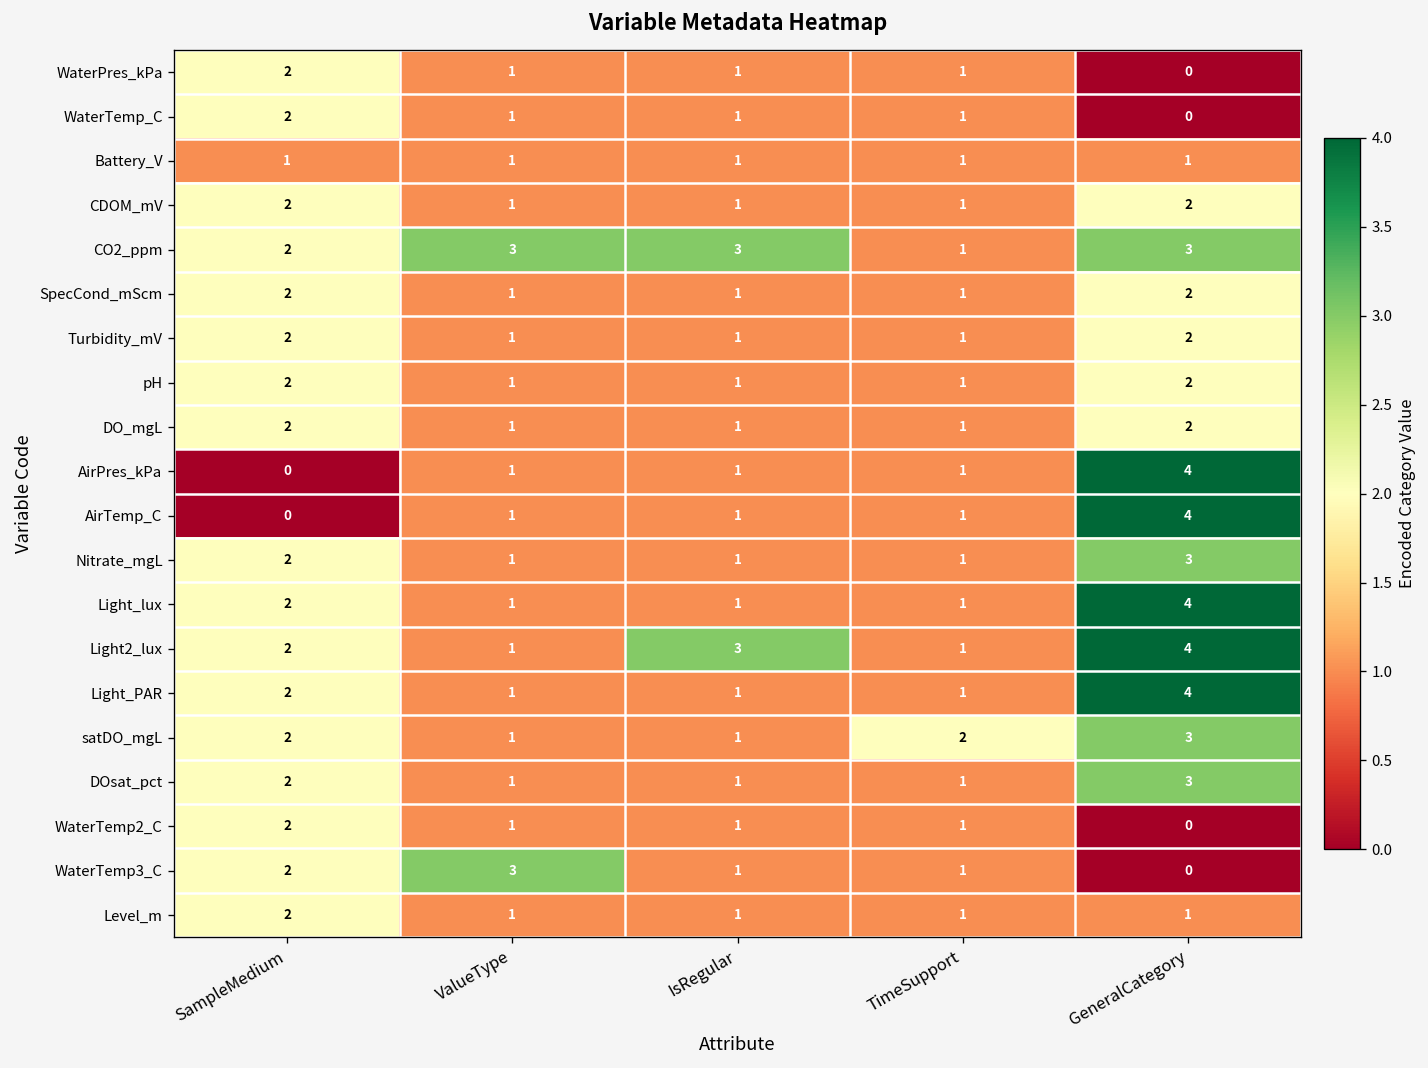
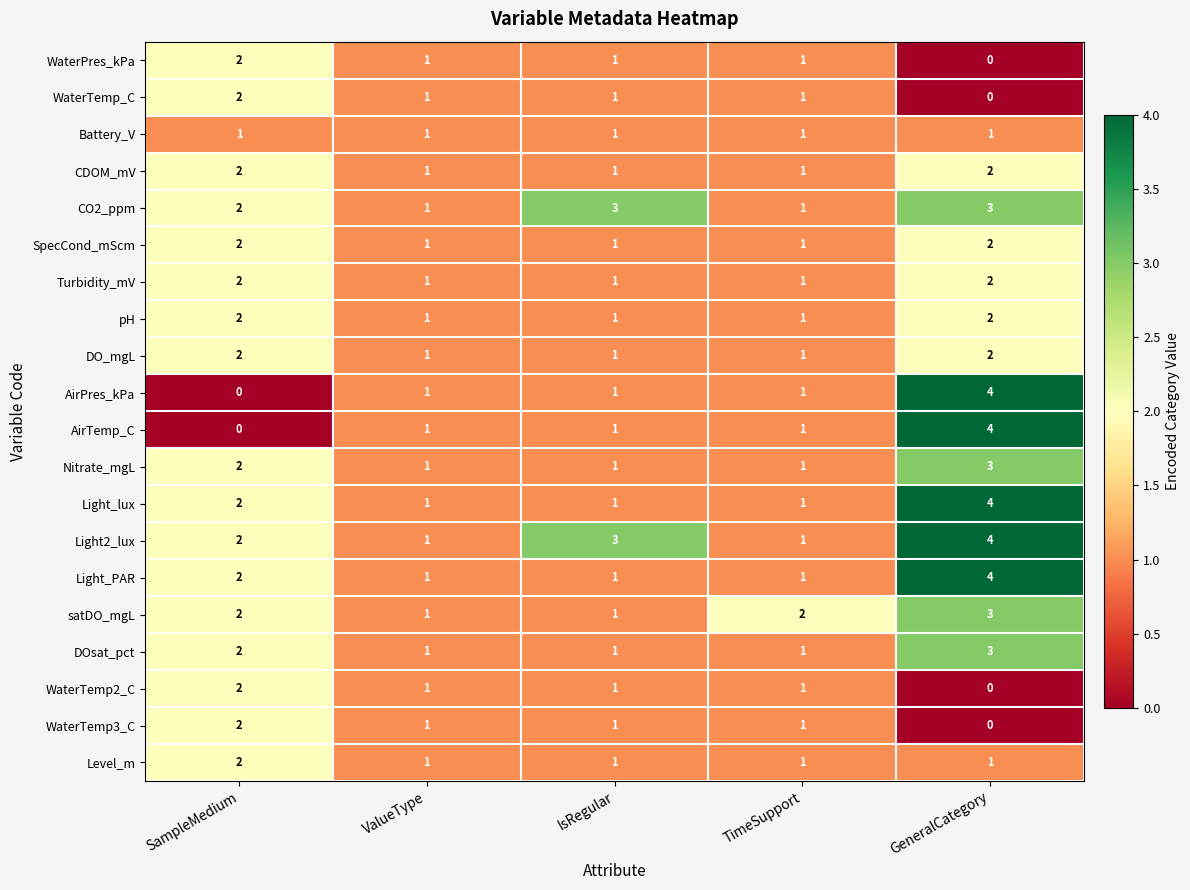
  {
    "WaterPres_kPa": {
      "SampleMedium": 2,
      "ValueType": 1,
      "IsRegular": 1,
      "TimeSupport": 1,
      "GeneralCategory": 0
    },
    "WaterTemp_C": {
      "SampleMedium": 2,
      "ValueType": 1,
      "IsRegular": 1,
      "TimeSupport": 1,
      "GeneralCategory": 0
    },
    "Battery_V": {
      "SampleMedium": 1,
      "ValueType": 1,
      "IsRegular": 1,
      "TimeSupport": 1,
      "GeneralCategory": 1
    },
    "CDOM_mV": {
      "SampleMedium": 2,
      "ValueType": 1,
      "IsRegular": 1,
      "TimeSupport": 1,
      "GeneralCategory": 2
    },
    "CO2_ppm": {
      "SampleMedium": 2,
-     "ValueType": 3,
+     "ValueType": 1,
      "IsRegular": 3,
      "TimeSupport": 1,
      "GeneralCategory": 3
    },
    "SpecCond_mScm": {
      "SampleMedium": 2,
      "ValueType": 1,
      "IsRegular": 1,
      "TimeSupport": 1,
      "GeneralCategory": 2
    },
    "Turbidity_mV": {
      "SampleMedium": 2,
      "ValueType": 1,
      "IsRegular": 1,
      "TimeSupport": 1,
      "GeneralCategory": 2
    },
    "pH": {
      "SampleMedium": 2,
      "ValueType": 1,
      "IsRegular": 1,
      "TimeSupport": 1,
      "GeneralCategory": 2
    },
    "DO_mgL": {
      "SampleMedium": 2,
      "ValueType": 1,
      "IsRegular": 1,
      "TimeSupport": 1,
      "GeneralCategory": 2
    },
    "AirPres_kPa": {
      "SampleMedium": 0,
      "ValueType": 1,
      "IsRegular": 1,
      "TimeSupport": 1,
      "GeneralCategory": 4
    },
    "AirTemp_C": {
      "SampleMedium": 0,
      "ValueType": 1,
      "IsRegular": 1,
      "TimeSupport": 1,
      "GeneralCategory": 4
    },
    "Nitrate_mgL": {
      "SampleMedium": 2,
      "ValueType": 1,
      "IsRegular": 1,
      "TimeSupport": 1,
      "GeneralCategory": 3
    },
    "Light_lux": {
      "SampleMedium": 2,
      "ValueType": 1,
      "IsRegular": 1,
      "TimeSupport": 1,
      "GeneralCategory": 4
    },
    "Light2_lux": {
      "SampleMedium": 2,
      "ValueType": 1,
      "IsRegular": 3,
      "TimeSupport": 1,
      "GeneralCategory": 4
    },
    "Light_PAR": {
      "SampleMedium": 2,
      "ValueType": 1,
      "IsRegular": 1,
      "TimeSupport": 1,
      "GeneralCategory": 4
    },
    "satDO_mgL": {
      "SampleMedium": 2,
      "ValueType": 1,
      "IsRegular": 1,
      "TimeSupport": 2,
      "GeneralCategory": 3
    },
    "DOsat_pct": {
      "SampleMedium": 2,
      "ValueType": 1,
      "IsRegular": 1,
      "TimeSupport": 1,
      "GeneralCategory": 3
    },
    "WaterTemp2_C": {
      "SampleMedium": 2,
      "ValueType": 1,
      "IsRegular": 1,
      "TimeSupport": 1,
      "GeneralCategory": 0
    },
    "WaterTemp3_C": {
      "SampleMedium": 2,
-     "ValueType": 3,
+     "ValueType": 1,
      "IsRegular": 1,
      "TimeSupport": 1,
      "GeneralCategory": 0
    },
    "Level_m": {
      "SampleMedium": 2,
      "ValueType": 1,
      "IsRegular": 1,
      "TimeSupport": 1,
      "GeneralCategory": 1
    }
  }
